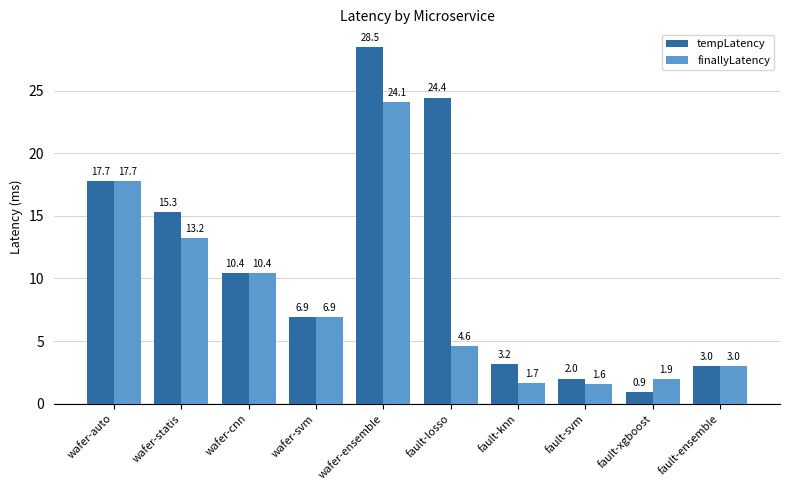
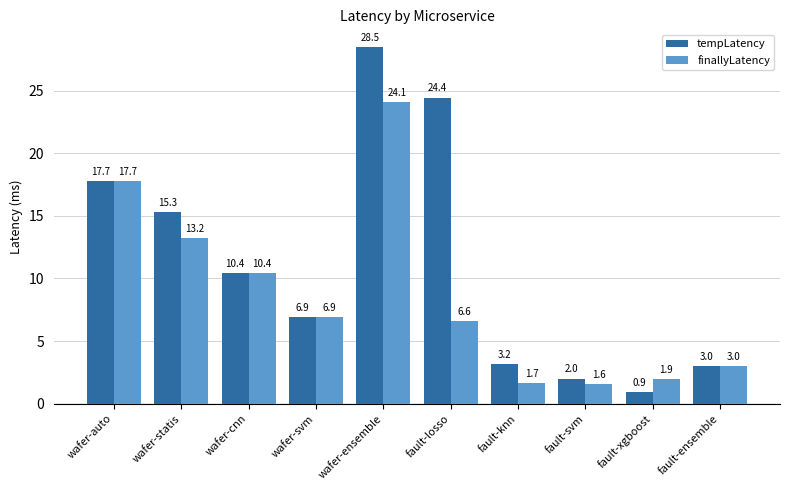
  {
    "tempLatency": {
      "wafer-auto": 17.7,
      "wafer-statis": 15.3,
      "wafer-cnn": 10.4,
      "wafer-svm": 6.9,
      "wafer-ensemble": 28.5,
      "fault-losso": 24.4,
      "fault-knn": 3.2,
      "fault-svm": 2.0,
      "fault-xgboost": 0.9,
      "fault-ensemble": 3.0
    },
    "finallyLatency": {
      "wafer-auto": 17.7,
      "wafer-statis": 13.2,
      "wafer-cnn": 10.4,
      "wafer-svm": 6.9,
      "wafer-ensemble": 24.1,
-     "fault-losso": 4.6,
+     "fault-losso": 6.6,
      "fault-knn": 1.7,
      "fault-svm": 1.6,
      "fault-xgboost": 1.9,
      "fault-ensemble": 3.0
    }
  }
